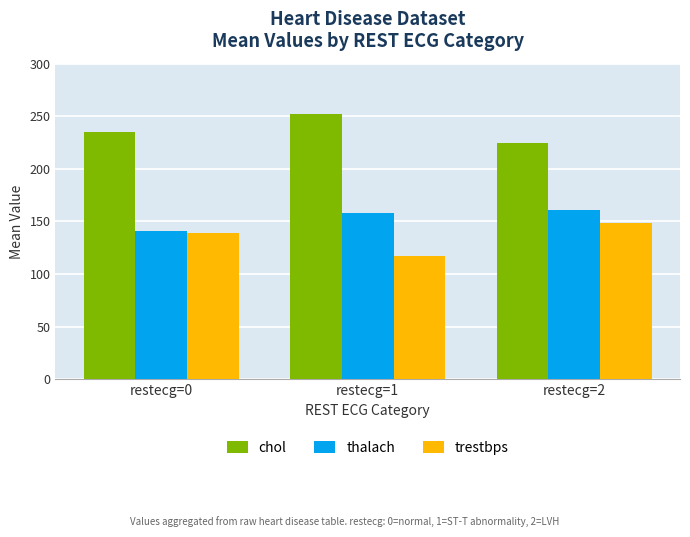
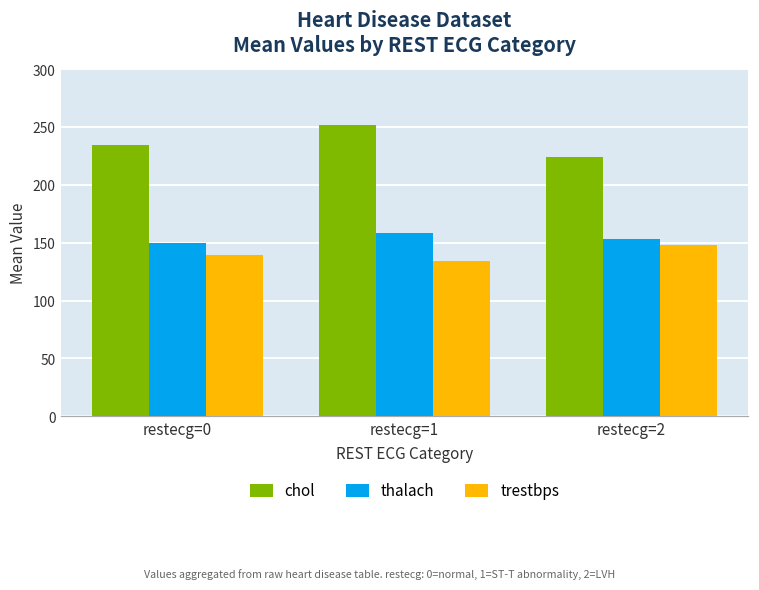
  {
    "chol": {
      "restecg=0": 235,
      "restecg=1": 252,
      "restecg=2": 225
    },
    "thalach": {
-     "restecg=0": 141,
+     "restecg=0": 150,
      "restecg=1": 158,
-     "restecg=2": 161
+     "restecg=2": 153
    },
    "trestbps": {
      "restecg=0": 139,
-     "restecg=1": 117,
+     "restecg=1": 135,
      "restecg=2": 148
    }
  }
